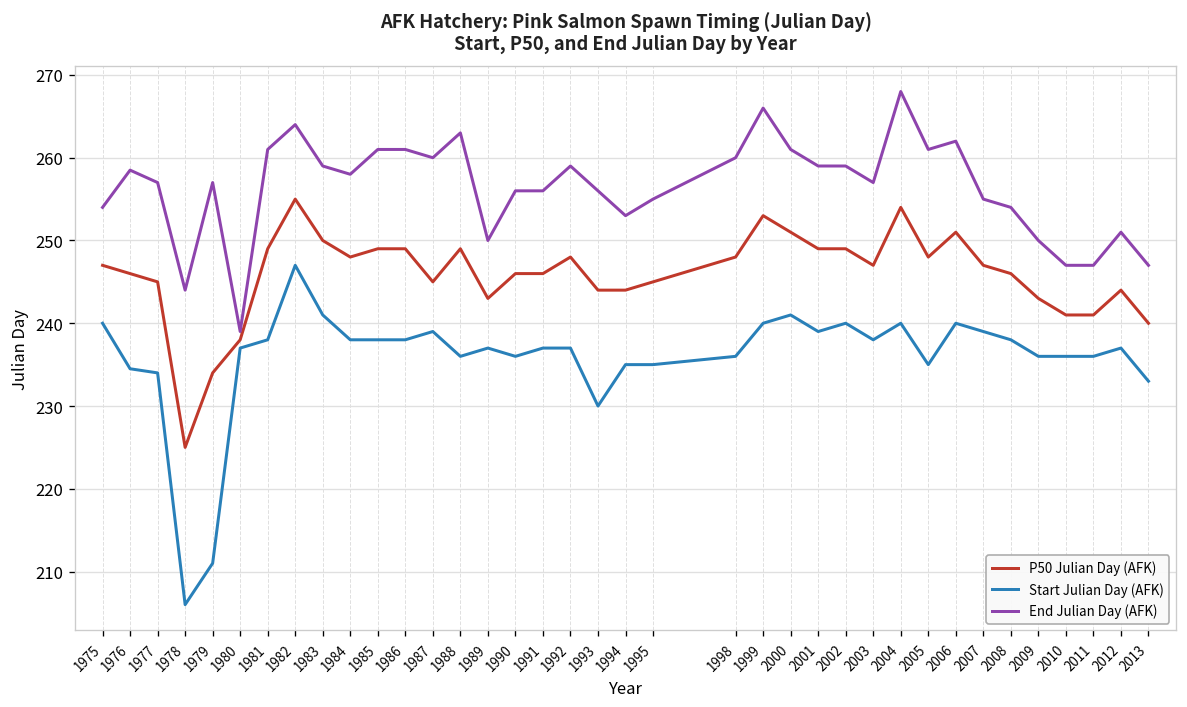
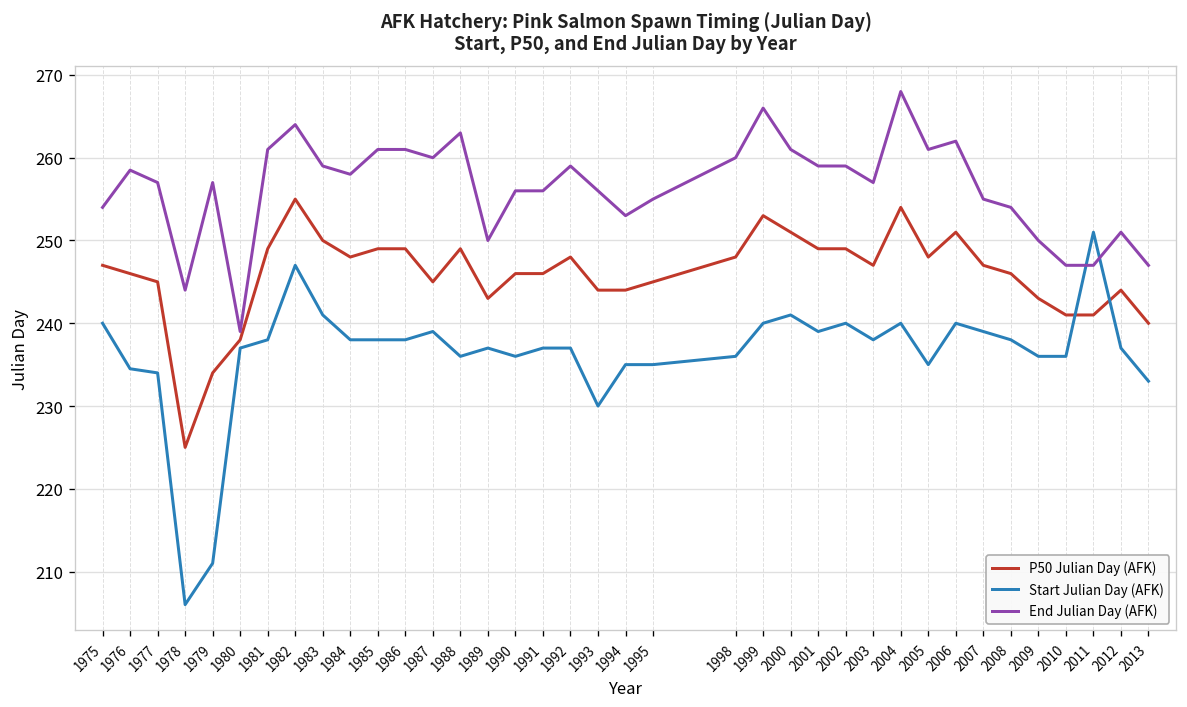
  {
    "P50 Julian Day (AFK)": {
      "1975": 247,
      "1976": 246,
      "1977": 245,
      "1978": 225,
      "1979": 234,
      "1980": 238,
      "1981": 249,
      "1982": 255,
      "1983": 250,
      "1984": 248,
      "1985": 249,
      "1986": 249,
      "1987": 245,
      "1988": 249,
      "1989": 243,
      "1990": 246,
      "1991": 246,
      "1992": 248,
      "1993": 244,
      "1994": 244,
      "1995": 245,
      "1998": 248,
      "1999": 253,
      "2000": 251,
      "2001": 249,
      "2002": 249,
      "2003": 247,
      "2004": 254,
      "2005": 248,
      "2006": 251,
      "2007": 247,
      "2008": 246,
      "2009": 243,
      "2010": 241,
      "2011": 241,
      "2012": 244,
      "2013": 240
    },
    "Start Julian Day (AFK)": {
      "1975": 240,
      "1976": 235,
      "1977": 234,
      "1978": 206,
      "1979": 211,
      "1980": 237,
      "1981": 238,
      "1982": 247,
      "1983": 241,
      "1984": 238,
      "1985": 238,
      "1986": 238,
      "1987": 239,
      "1988": 236,
      "1989": 237,
      "1990": 236,
      "1991": 237,
      "1992": 237,
      "1993": 230,
      "1994": 235,
      "1995": 235,
      "1998": 236,
      "1999": 240,
      "2000": 241,
      "2001": 239,
      "2002": 240,
      "2003": 238,
      "2004": 240,
      "2005": 235,
      "2006": 240,
      "2007": 239,
      "2008": 238,
      "2009": 236,
      "2010": 236,
-     "2011": 236,
+     "2011": 251,
      "2012": 237,
      "2013": 233
    },
    "End Julian Day (AFK)": {
      "1975": 254,
      "1976": 259,
      "1977": 257,
      "1978": 244,
      "1979": 257,
      "1980": 239,
      "1981": 261,
      "1982": 264,
      "1983": 259,
      "1984": 258,
      "1985": 261,
      "1986": 261,
      "1987": 260,
      "1988": 263,
      "1989": 250,
      "1990": 256,
      "1991": 256,
      "1992": 259,
      "1993": 256,
      "1994": 253,
      "1995": 255,
      "1998": 260,
      "1999": 266,
      "2000": 261,
      "2001": 259,
      "2002": 259,
      "2003": 257,
      "2004": 268,
      "2005": 261,
      "2006": 262,
      "2007": 255,
      "2008": 254,
      "2009": 250,
      "2010": 247,
      "2011": 247,
      "2012": 251,
      "2013": 247
    }
  }
